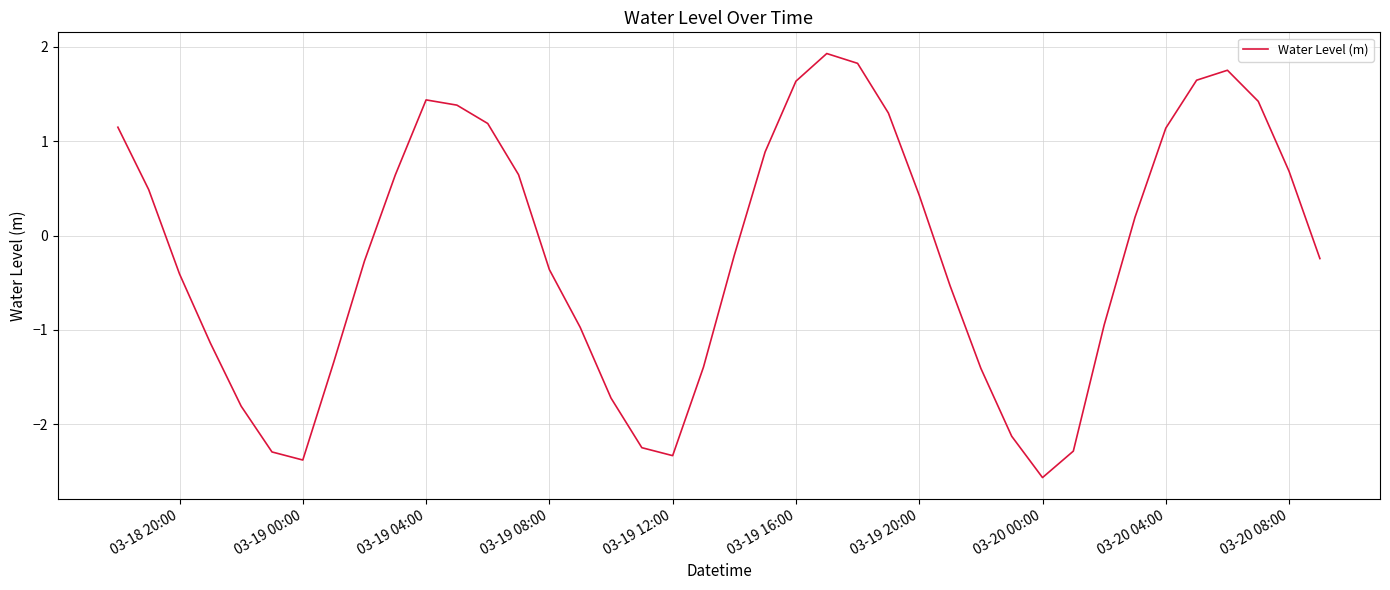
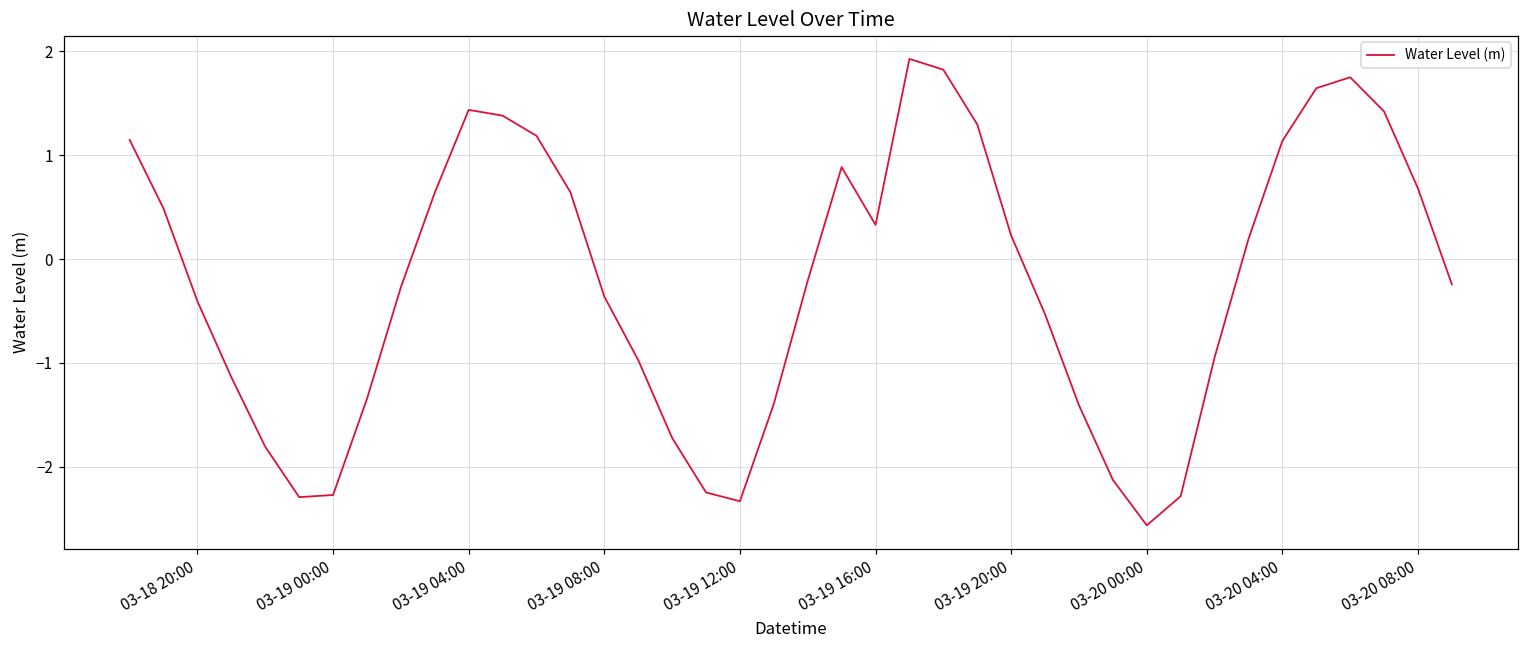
  {
    "03-18 20:00": -0.4,
-   "03-19 00:00": -2.4,
+   "03-19 00:00": -2.3,
    "03-19 04:00": 1.4,
    "03-19 08:00": -0.4,
    "03-19 12:00": -2.3,
-   "03-19 16:00": 1.6,
-   "03-19 20:00": 0.4,
+   "03-19 16:00": 0.3,
+   "03-19 20:00": 0.2,
    "03-20 00:00": -2.6,
    "03-20 04:00": 1.1,
    "03-20 08:00": 0.7
  }
